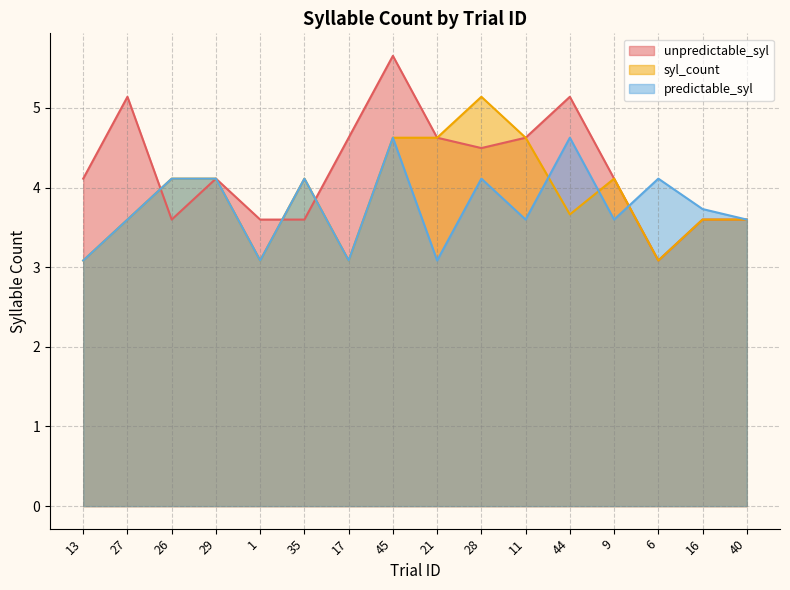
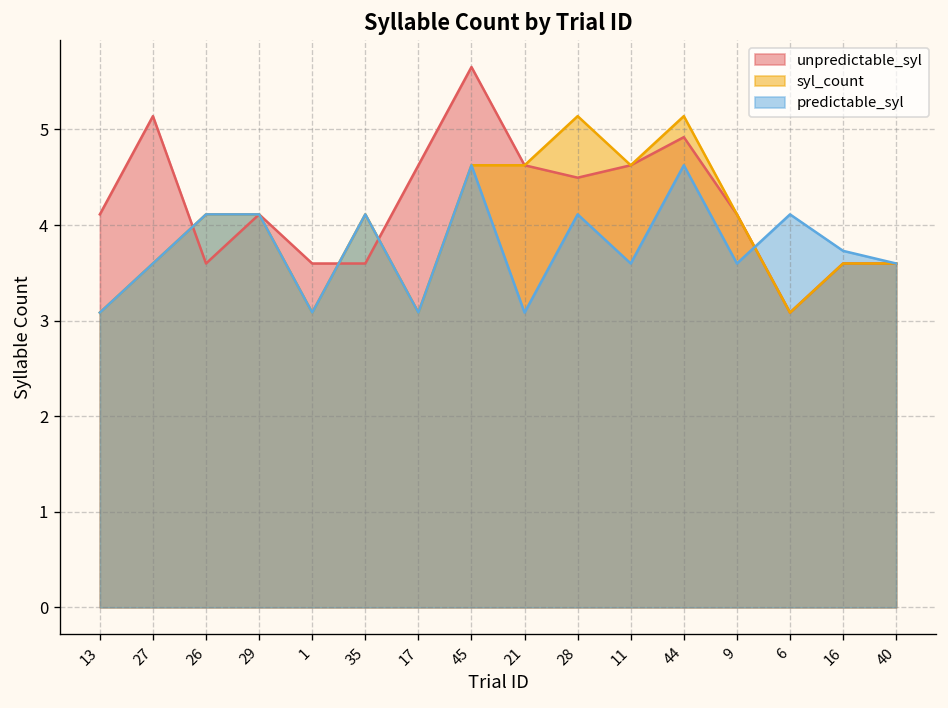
  {
    "unpredictable_syl": {
      "13": 4.1,
      "27": 5.1,
      "26": 3.6,
      "1": 3.6,
      "35": 3.6,
      "17": 4.6,
      "45": 5.7,
      "28": 4.5,
-     "44": 5.1
+     "44": 4.9
    },
    "syl_count": {
      "28": 5.1,
-     "44": 3.7
+     "44": 5.1
    },
    "predictable_syl": {
      "21": 3.1,
      "28": 4.1,
      "11": 3.6,
      "44": 4.6,
      "9": 3.6,
      "6": 4.1,
      "16": 3.7
    }
  }
